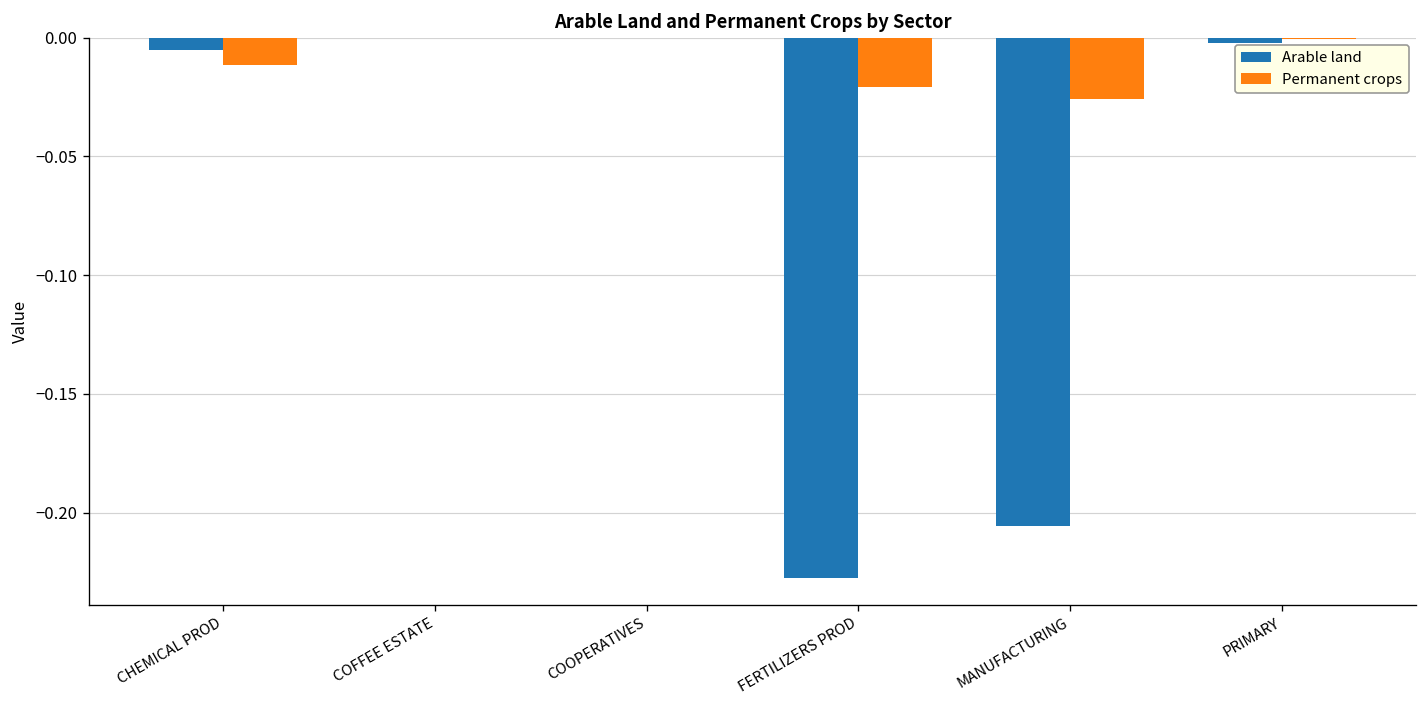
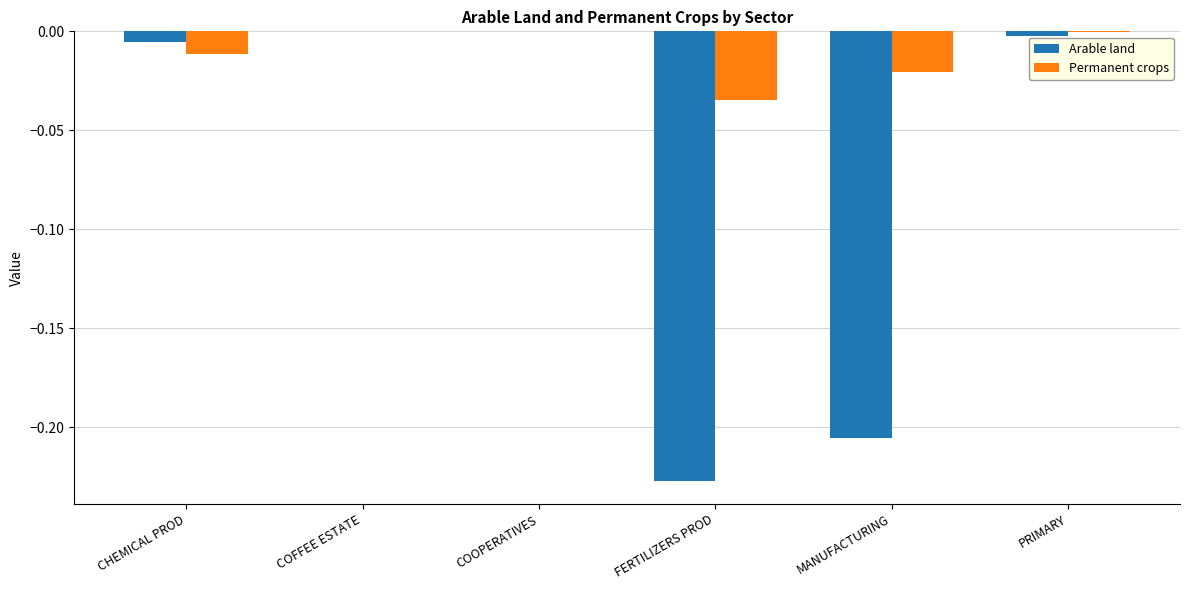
  {
    "Arable land": {
      "CHEMICAL PROD": -0.005,
      "COOPERATIVES": 0.000,
      "FERTILIZERS PROD": -0.227,
      "MANUFACTURING": -0.205,
      "PRIMARY": -0.002
    },
    "Permanent crops": {
      "CHEMICAL PROD": -0.011,
-     "FERTILIZERS PROD": -0.021,
-     "MANUFACTURING": -0.026
+     "FERTILIZERS PROD": -0.035,
+     "MANUFACTURING": -0.021
    }
  }
